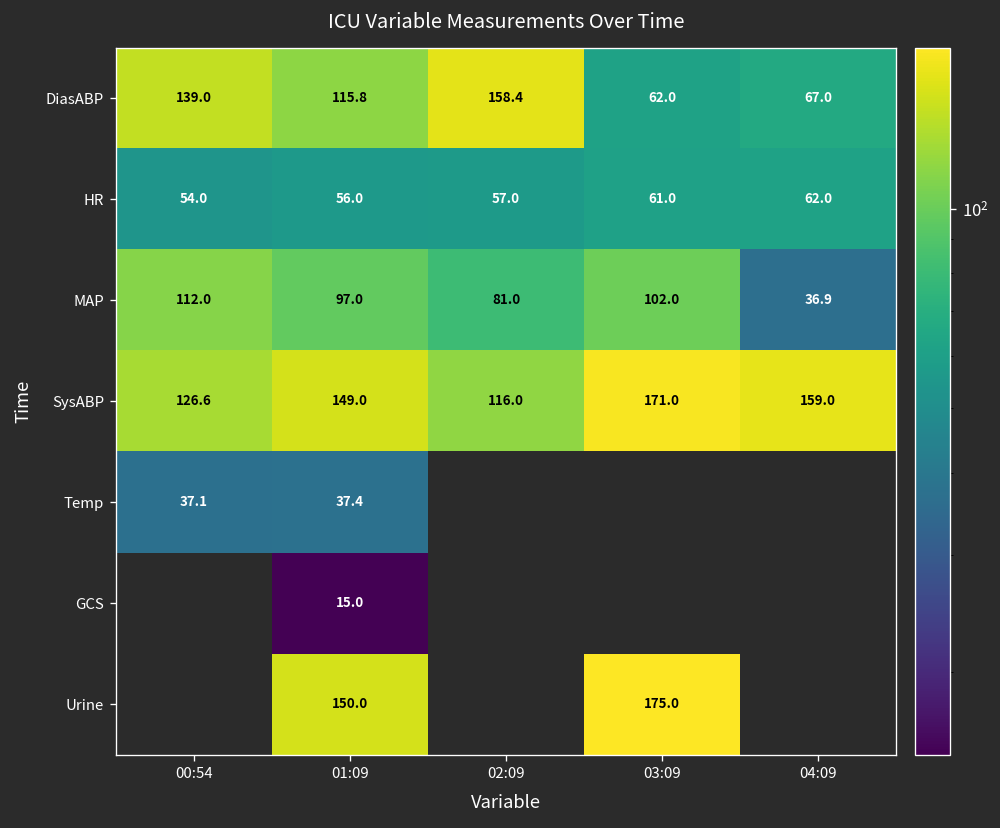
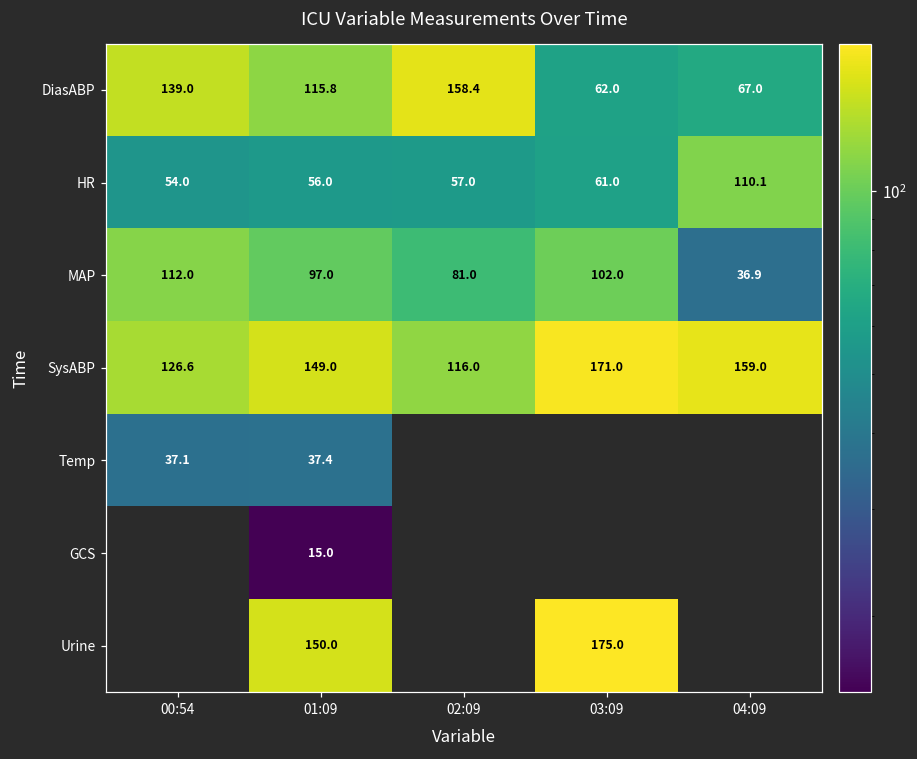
  {
    "DiasABP": {
      "00:54": 139.0,
      "01:09": 115.8,
      "02:09": 158.4,
      "03:09": 62.0,
      "04:09": 67.0
    },
    "HR": {
      "00:54": 54.0,
      "01:09": 56.0,
      "02:09": 57.0,
      "03:09": 61.0,
-     "04:09": 62.0
+     "04:09": 110.1
    },
    "MAP": {
      "00:54": 112.0,
      "01:09": 97.0,
      "02:09": 81.0,
      "03:09": 102.0,
      "04:09": 36.9
    },
    "SysABP": {
      "00:54": 126.6,
      "01:09": 149.0,
      "02:09": 116.0,
      "03:09": 171.0,
      "04:09": 159.0
    },
    "Temp": {
      "00:54": 37.1,
      "01:09": 37.4
    },
    "GCS": {
      "01:09": 15.0
    },
    "Urine": {
      "01:09": 150.0,
      "03:09": 175.0
    }
  }
